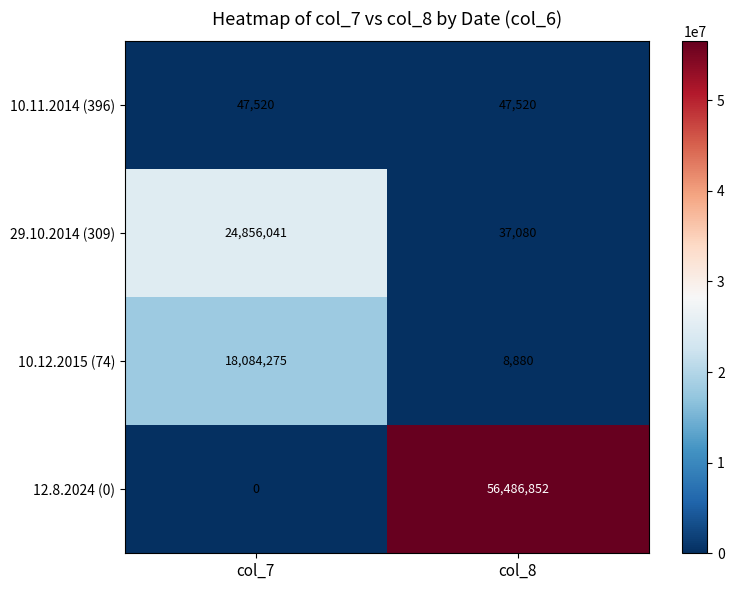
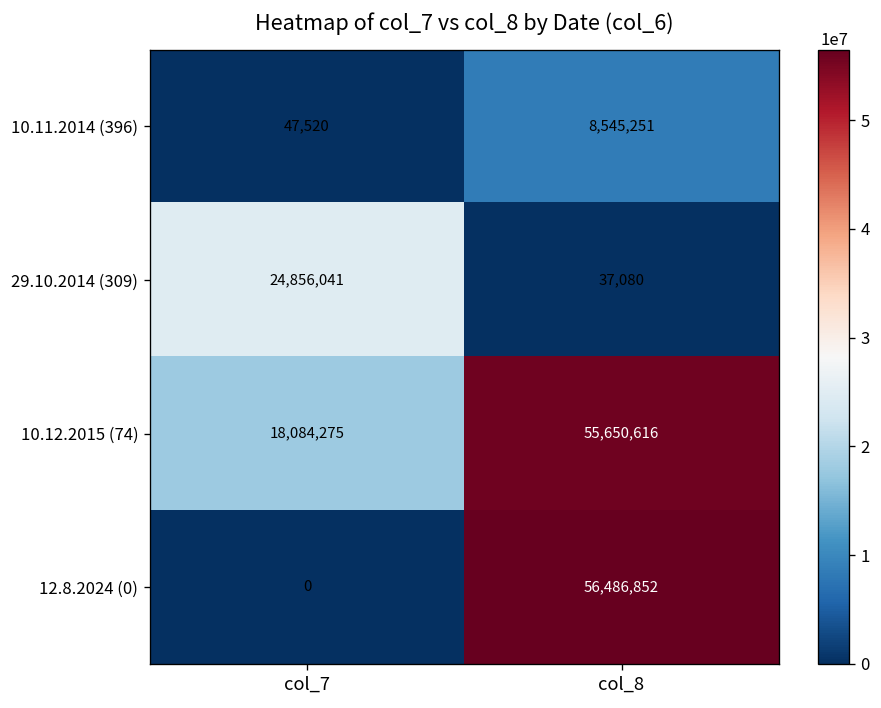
  {
    "10.11.2014 (396)": {
      "col_7": "47,520",
-     "col_8": "47,520"
+     "col_8": "8,545,251"
    },
    "29.10.2014 (309)": {
      "col_7": "24,856,041",
      "col_8": "37,080"
    },
    "10.12.2015 (74)": {
      "col_7": "18,084,275",
-     "col_8": "8,880"
+     "col_8": "55,650,616"
    },
    "12.8.2024 (0)": {
      "col_7": "0",
      "col_8": "56,486,852"
    }
  }
